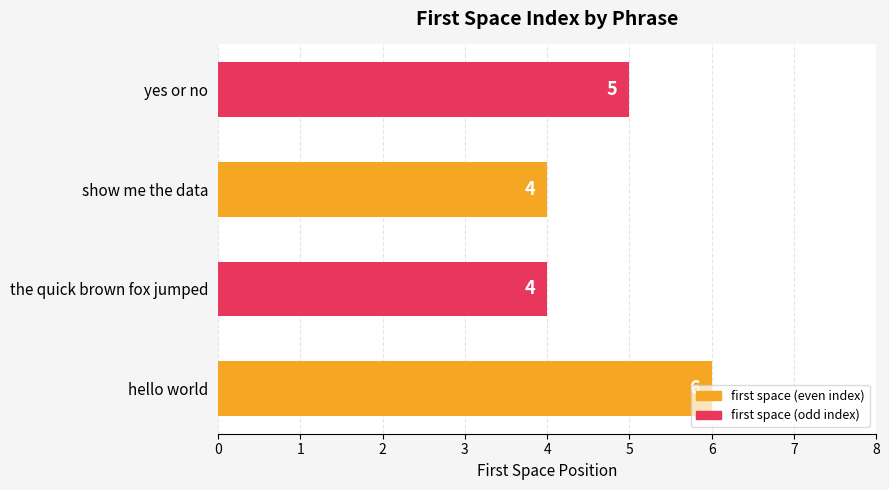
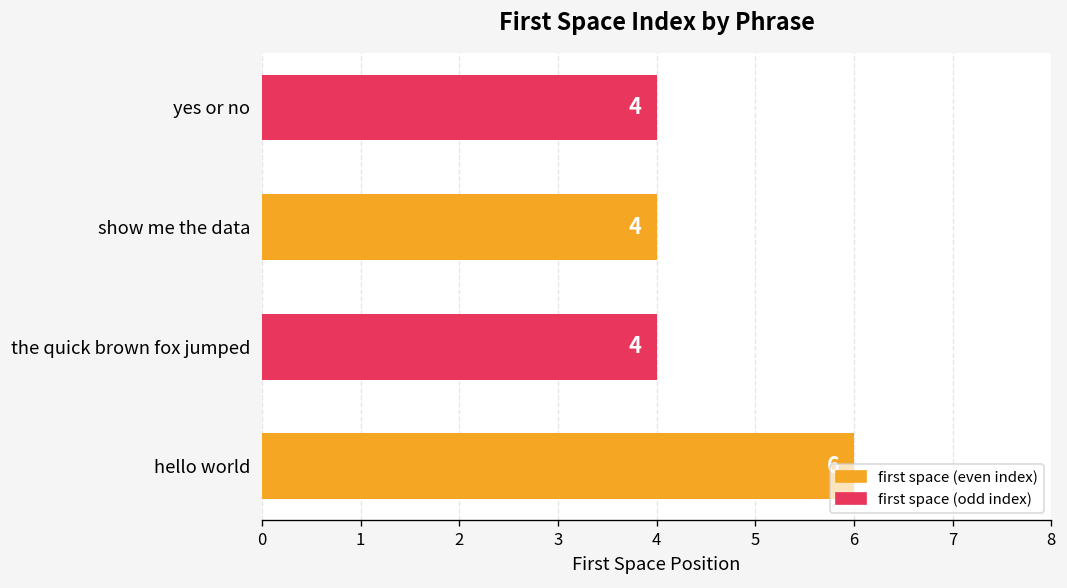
  {
-   "yes or no": 5,
+   "yes or no": 4,
    "show me the data": 4,
    "the quick brown fox jumped": 4
  }
